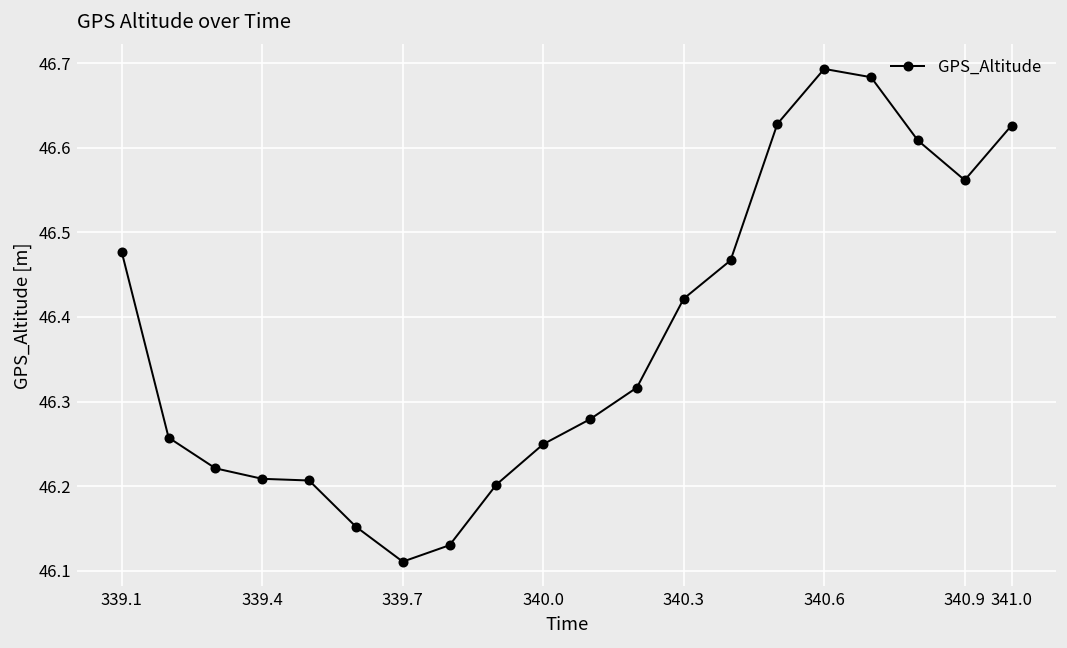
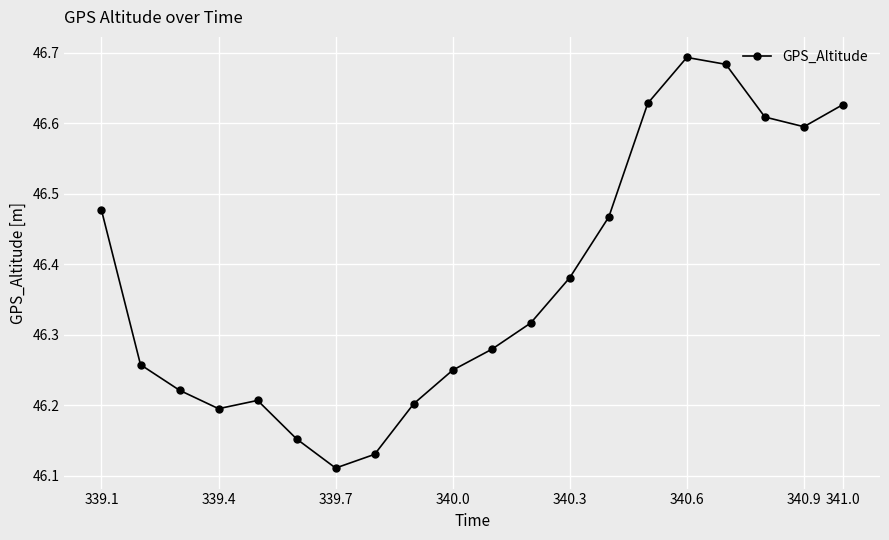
  {
    "339.1": 46.48,
-   "339.4": 46.21,
+   "339.4": 46.19,
    "339.7": 46.11,
    "340.0": 46.25,
-   "340.3": 46.42,
+   "340.3": 46.38,
    "340.6": 46.69,
-   "340.9": 46.56,
+   "340.9": 46.59,
    "341.0": 46.63
  }
